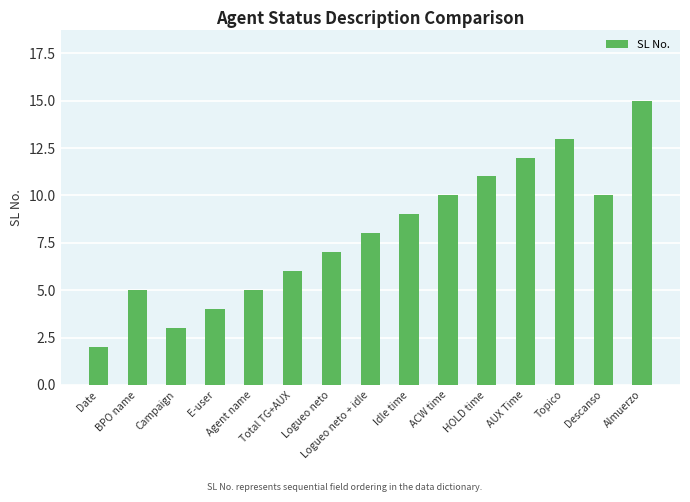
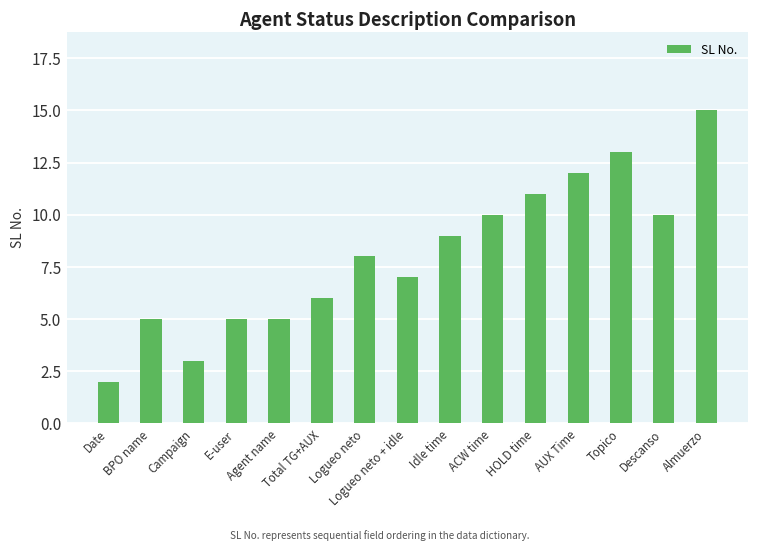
  {
    "Date": 2,
    "BPO name": 5,
    "Campaign": 3,
-   "E-user": 4,
+   "E-user": 5,
    "Agent name": 5,
    "Total TG+AUX": 6,
-   "Logueo neto": 7,
-   "Logueo neto + idle": 8,
+   "Logueo neto": 8,
+   "Logueo neto + idle": 7,
    "Idle time": 9,
    "ACW time": 10,
    "HOLD time": 11,
    "AUX Time": 12,
    "Topico": 13,
    "Descanso": 10,
    "Almuerzo": 15
  }
